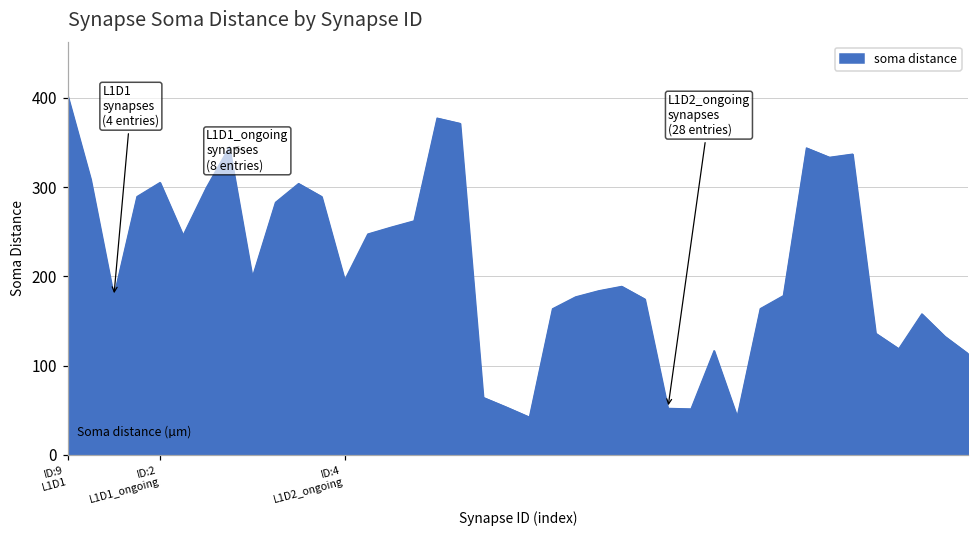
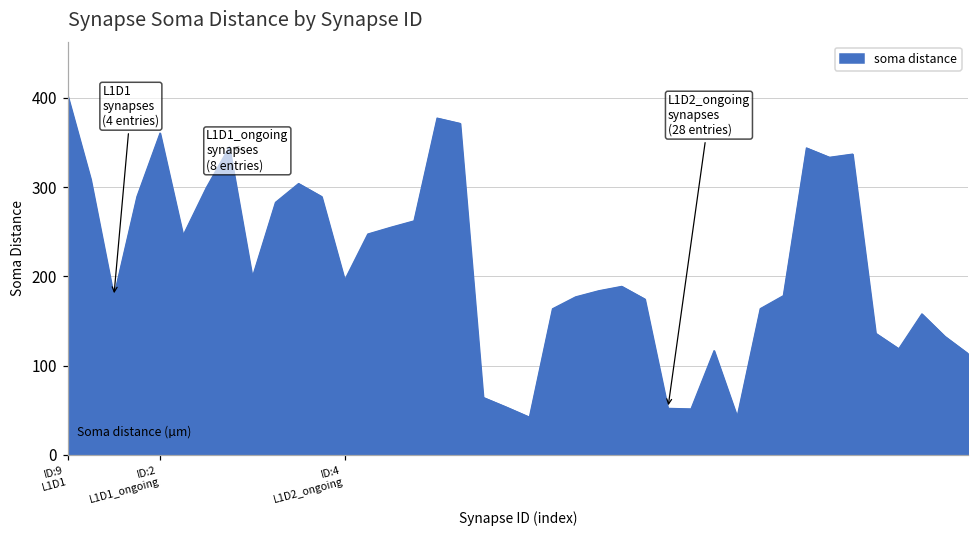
  {
    "ID:9 L1D1": 400,
-   "ID:2 L1D1_ongoing": 310,
+   "ID:2 L1D1_ongoing": 360,
    "ID:4 L1D2_ongoing": 200
  }
